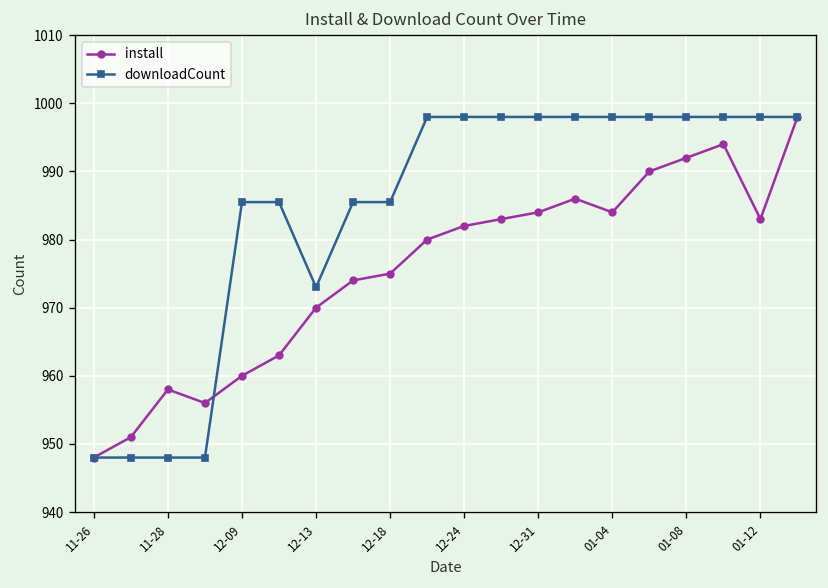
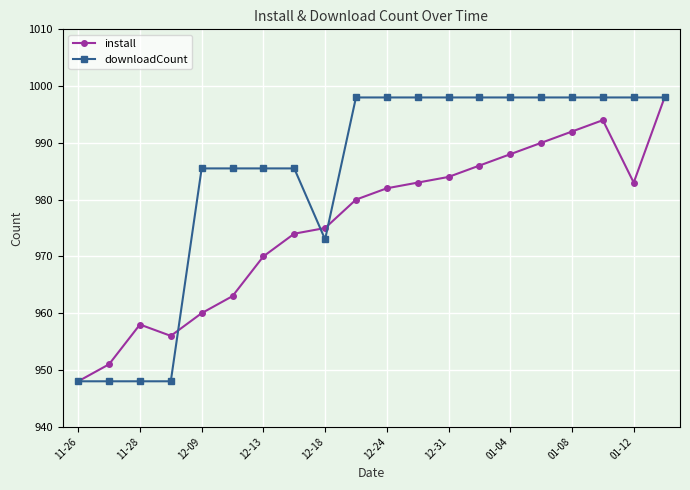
  {
    "install": {
      "11-28": 958,
      "12-09": 960,
      "12-13": 970,
      "12-18": 975,
      "12-24": 982,
      "12-31": 984,
-     "01-04": 984,
+     "01-04": 988,
      "01-08": 992,
      "01-12": 983
    },
    "downloadCount": {
      "11-28": 948,
      "12-09": 985,
-     "12-13": 973,
-     "12-18": 985,
+     "12-13": 985,
+     "12-18": 973,
      "12-24": 998,
      "12-31": 998,
      "01-04": 998,
      "01-08": 998,
      "01-12": 998
    }
  }
